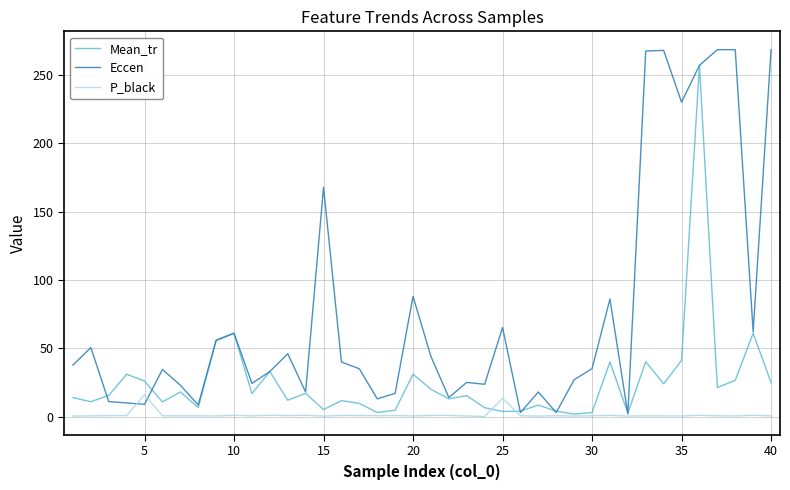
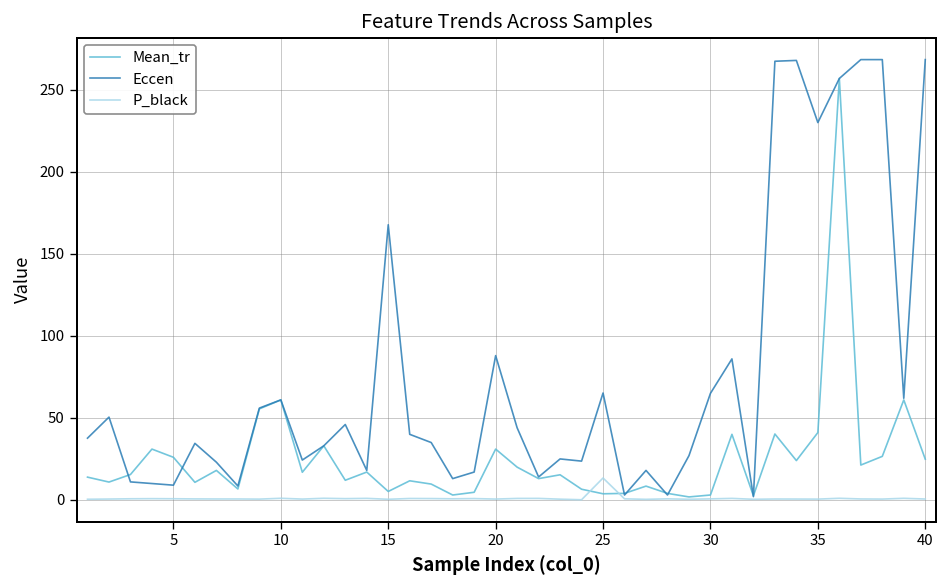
  {
    "Mean_tr": {
      "5": 26,
      "15": 5,
      "20": 31,
      "25": 4,
      "30": 3,
      "35": 41,
      "40": 25
    },
    "Eccen": {
      "5": 9,
      "15": 168,
      "20": 88,
      "25": 65,
-     "30": 35,
+     "30": 65,
      "35": 230,
      "40": 269
    },
    "P_black": {
-     "5": 16,
+     "5": 1,
      "10": 1,
      "15": 0,
      "20": 1,
      "25": 13,
      "30": 1,
      "35": 0,
      "40": 1
    }
  }
